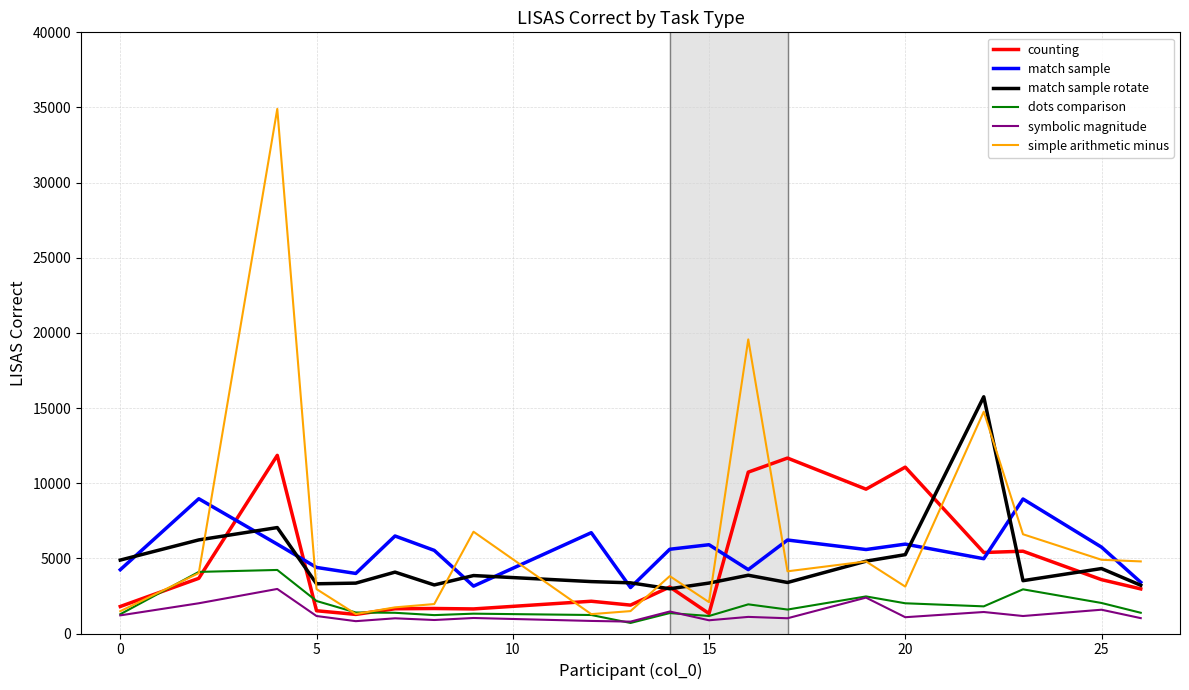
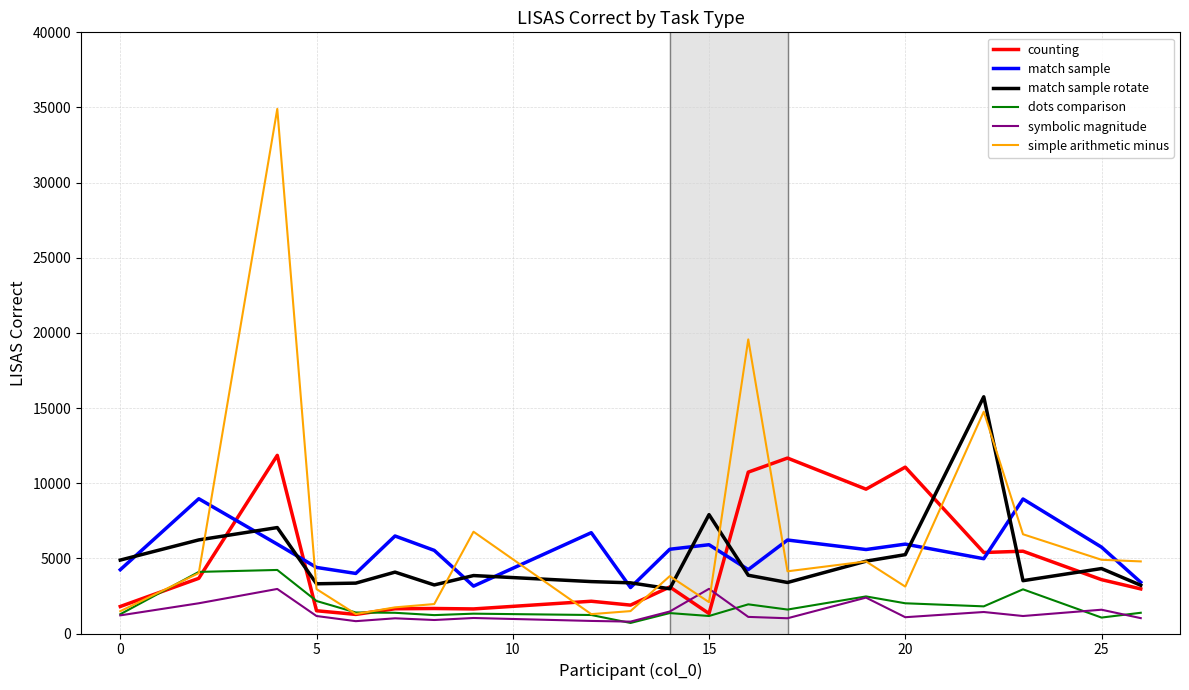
  {
    "counting": {
      "0": 1800,
      "5": 1500,
      "20": 11100,
      "25": 3600
    },
    "match sample": {
      "0": 4200,
      "5": 4400,
      "15": 5900,
      "20": 5900,
      "25": 5700
    },
    "match sample rotate": {
      "0": 4900,
      "5": 3300,
-     "15": 3400,
+     "15": 7900,
      "20": 5200,
      "25": 4300
    },
    "dots comparison": {
      "5": 2200,
      "20": 2000,
-     "25": 2000
+     "25": 1100
    },
    "symbolic magnitude": {
      "5": 1200,
-     "15": 900,
+     "15": 3000,
      "20": 1100,
      "25": 1600
    },
    "simple arithmetic minus": {
      "0": 1500,
      "5": 3000,
      "15": 2100,
      "20": 3100,
      "25": 4900
    }
  }
